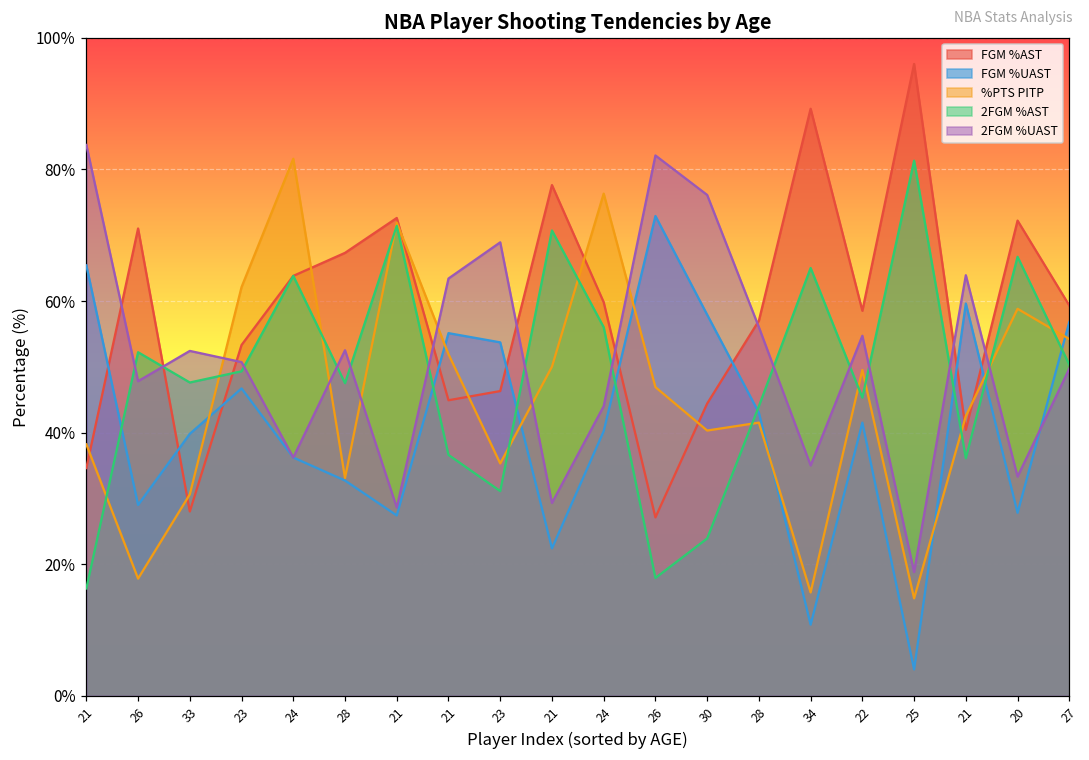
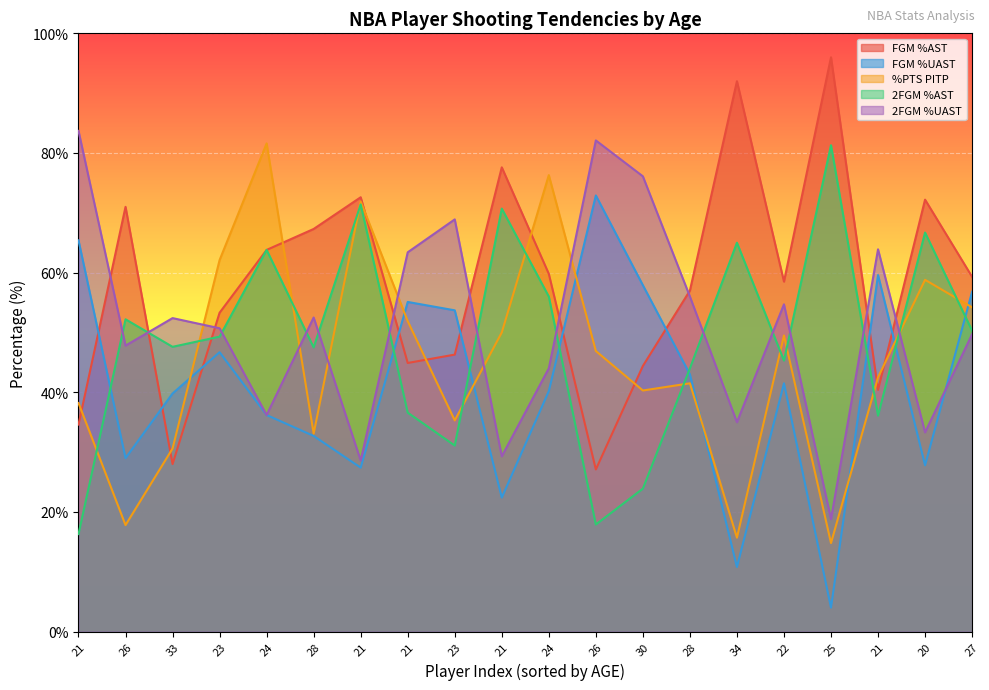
  {
    "FGM %AST": {
      "33": "28%",
      "30": "44%",
-     "34": "89%",
+     "34": "92%",
      "22": "59%",
      "25": "96%",
      "20": "72%",
      "27": "59%"
    },
    "FGM %UAST": {
      "33": "40%",
      "30": "58%",
      "34": "11%",
      "22": "42%",
      "25": "4%",
      "20": "28%",
      "27": "57%"
    },
    "%PTS PITP": {
      "33": "31%",
      "30": "40%",
      "34": "16%",
      "22": "50%",
      "25": "15%",
      "20": "59%",
      "27": "54%"
    },
    "2FGM %AST": {
      "33": "48%",
      "30": "24%",
      "34": "65%",
      "22": "45%",
      "25": "81%",
      "20": "67%",
      "27": "50%"
    },
    "2FGM %UAST": {
      "33": "52%",
      "30": "76%",
      "34": "35%",
      "22": "55%",
      "25": "19%",
      "20": "33%",
      "27": "50%"
    }
  }
